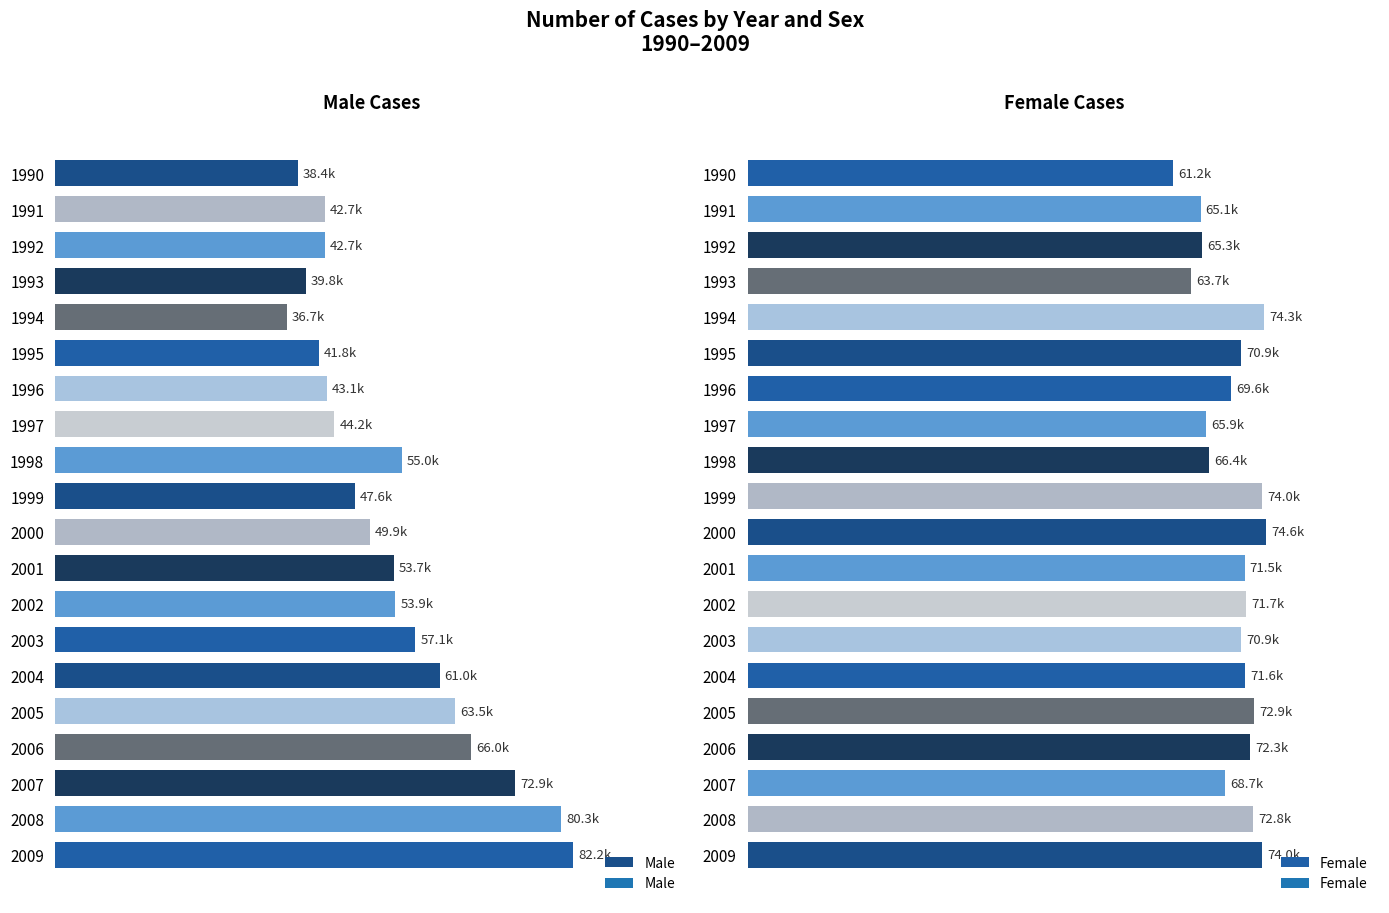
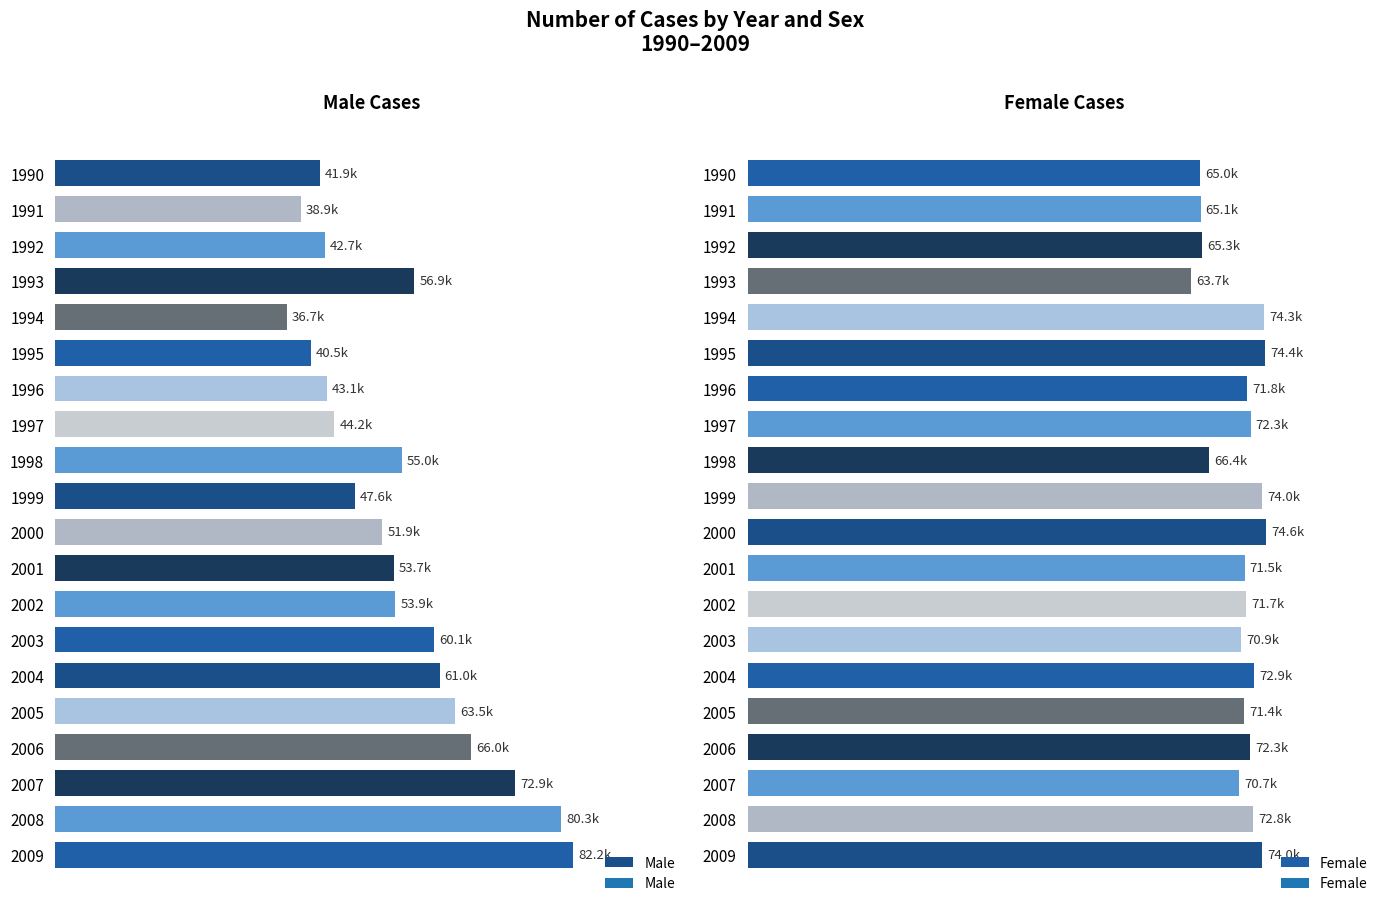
  {
    "Male Cases": {
-     "1990": "38.4k",
-     "1991": "42.7k",
+     "1990": "41.9k",
+     "1991": "38.9k",
      "1992": "42.7k",
-     "1993": "39.8k",
+     "1993": "56.9k",
      "1994": "36.7k",
-     "1995": "41.8k",
+     "1995": "40.5k",
      "1996": "43.1k",
      "1997": "44.2k",
      "1998": "55.0k",
      "1999": "47.6k",
-     "2000": "49.9k",
+     "2000": "51.9k",
      "2001": "53.7k",
      "2002": "53.9k",
-     "2003": "57.1k",
+     "2003": "60.1k",
      "2004": "61.0k",
      "2005": "63.5k",
      "2006": "66.0k",
      "2007": "72.9k",
      "2008": "80.3k",
      "2009": "82.2k"
    },
    "Female Cases": {
-     "1990": "61.2k",
+     "1990": "65.0k",
      "1991": "65.1k",
      "1992": "65.3k",
      "1993": "63.7k",
      "1994": "74.3k",
-     "1995": "70.9k",
-     "1996": "69.6k",
-     "1997": "65.9k",
+     "1995": "74.4k",
+     "1996": "71.8k",
+     "1997": "72.3k",
      "1998": "66.4k",
      "1999": "74.0k",
      "2000": "74.6k",
      "2001": "71.5k",
      "2002": "71.7k",
      "2003": "70.9k",
-     "2004": "71.6k",
-     "2005": "72.9k",
+     "2004": "72.9k",
+     "2005": "71.4k",
      "2006": "72.3k",
-     "2007": "68.7k",
+     "2007": "70.7k",
      "2008": "72.8k",
      "2009": "74.0k"
    }
  }
